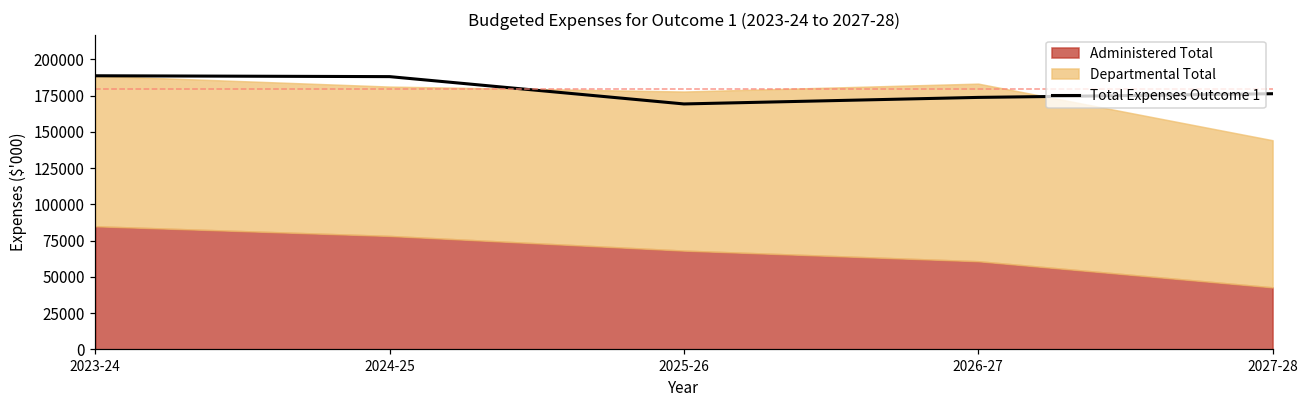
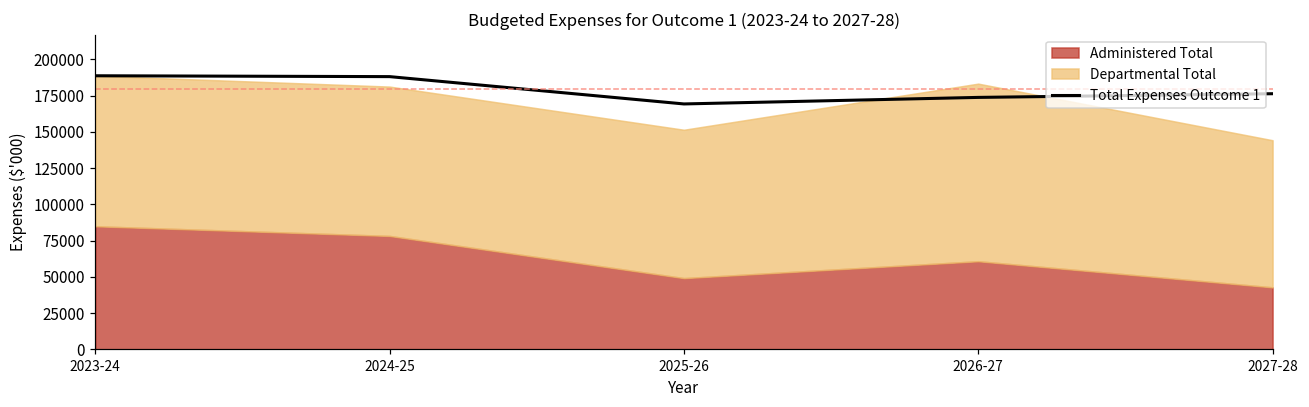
  {
    "Administered Total": {
      "2023-24": 85000,
      "2024-25": 78000,
-     "2025-26": 68000,
+     "2025-26": 49000,
      "2026-27": 61000,
      "2027-28": 43000
    },
    "Total Expenses Outcome 1": {
      "2024-25": 188000,
      "2025-26": 169000,
      "2026-27": 174000,
      "2027-28": 176000
    },
    "Departmental Total": {
      "2024-25": 103000,
-     "2025-26": 110000,
+     "2025-26": 102000,
      "2026-27": 122000,
      "2027-28": 101000
    }
  }
